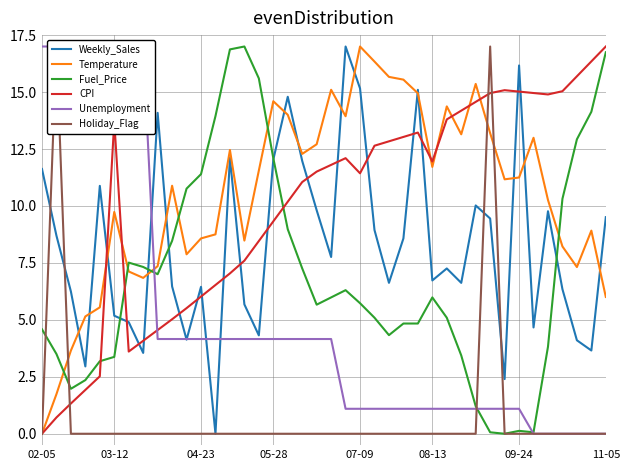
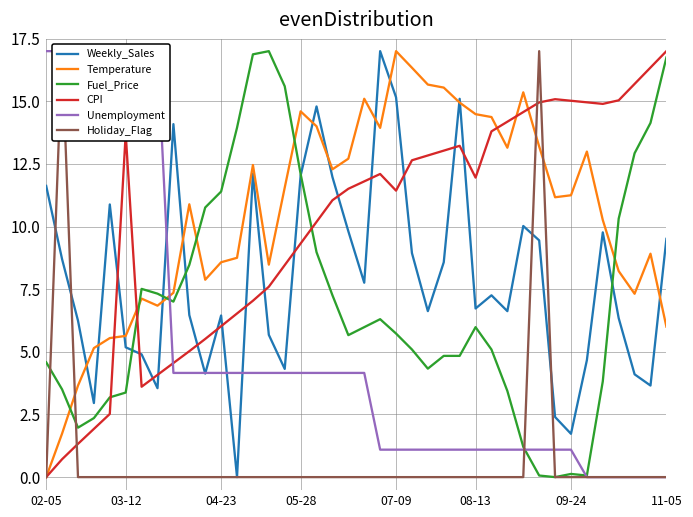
  {
    "Weekly_Sales": {
      "02-05": 11.6,
      "03-12": 5.2,
      "04-23": 6.5,
      "07-09": 15.2,
      "08-13": 6.7,
-     "09-24": 16.2,
+     "09-24": 1.7,
      "11-05": 9.5
    },
    "Temperature": {
-     "03-12": 9.7,
+     "03-12": 5.6,
      "04-23": 8.6,
      "05-28": 14.6,
      "07-09": 17.0,
-     "08-13": 11.7,
+     "08-13": 14.5,
      "09-24": 11.2,
      "11-05": 6.0
    },
    "Fuel_Price": {
      "02-05": 4.6,
      "03-12": 3.4,
      "04-23": 11.4,
      "07-09": 5.7,
      "08-13": 6.0,
      "09-24": 0.1,
      "11-05": 16.7
    },
    "CPI": {
      "04-23": 6.0,
      "05-28": 9.3,
      "07-09": 11.4,
      "08-13": 12.0,
      "09-24": 15.0,
      "11-05": 17.0
    },
    "Unemployment": {
      "02-05": 17.0,
      "04-23": 4.2,
      "05-28": 4.2,
      "07-09": 1.1,
      "08-13": 1.1,
      "09-24": 1.1
    },
    "Holiday_Flag": {
      "03-12": 0.0,
      "04-23": 0.0,
      "05-28": 0.0,
      "07-09": 0.0,
      "08-13": 0.0,
      "09-24": 0.0
    }
  }
